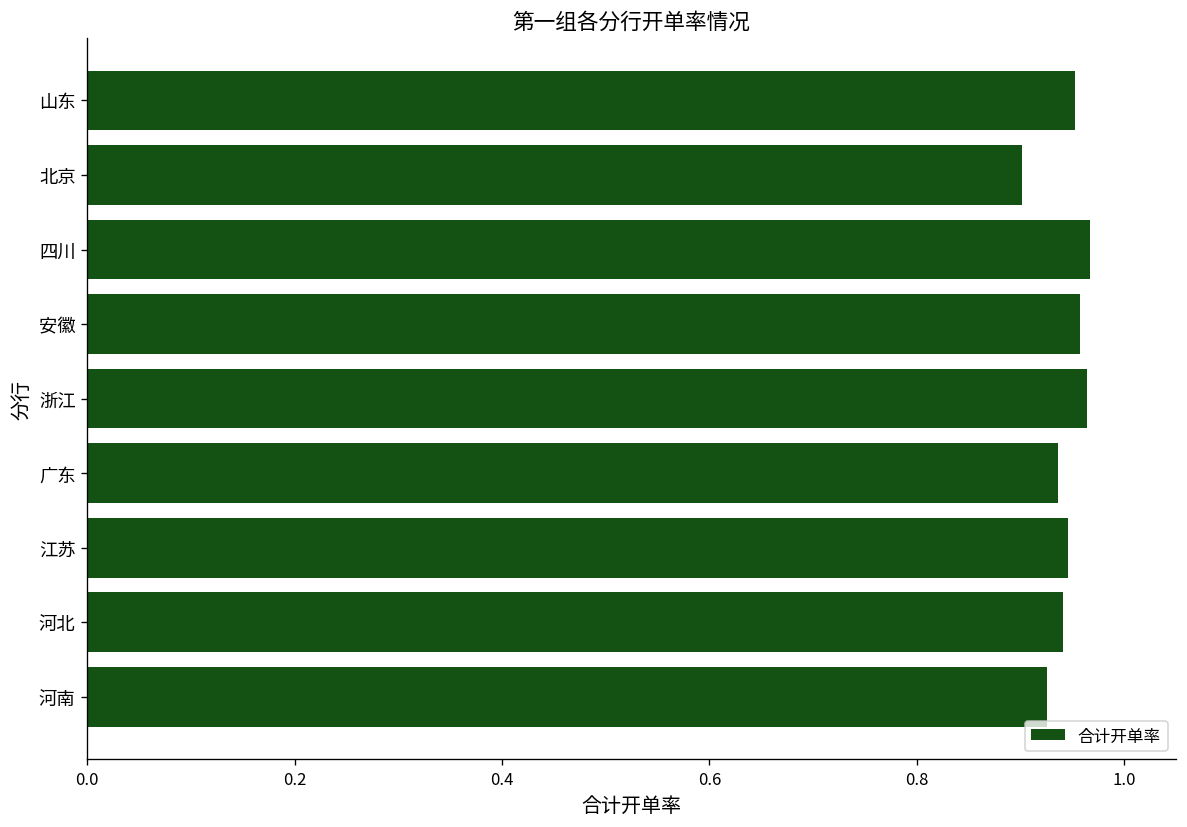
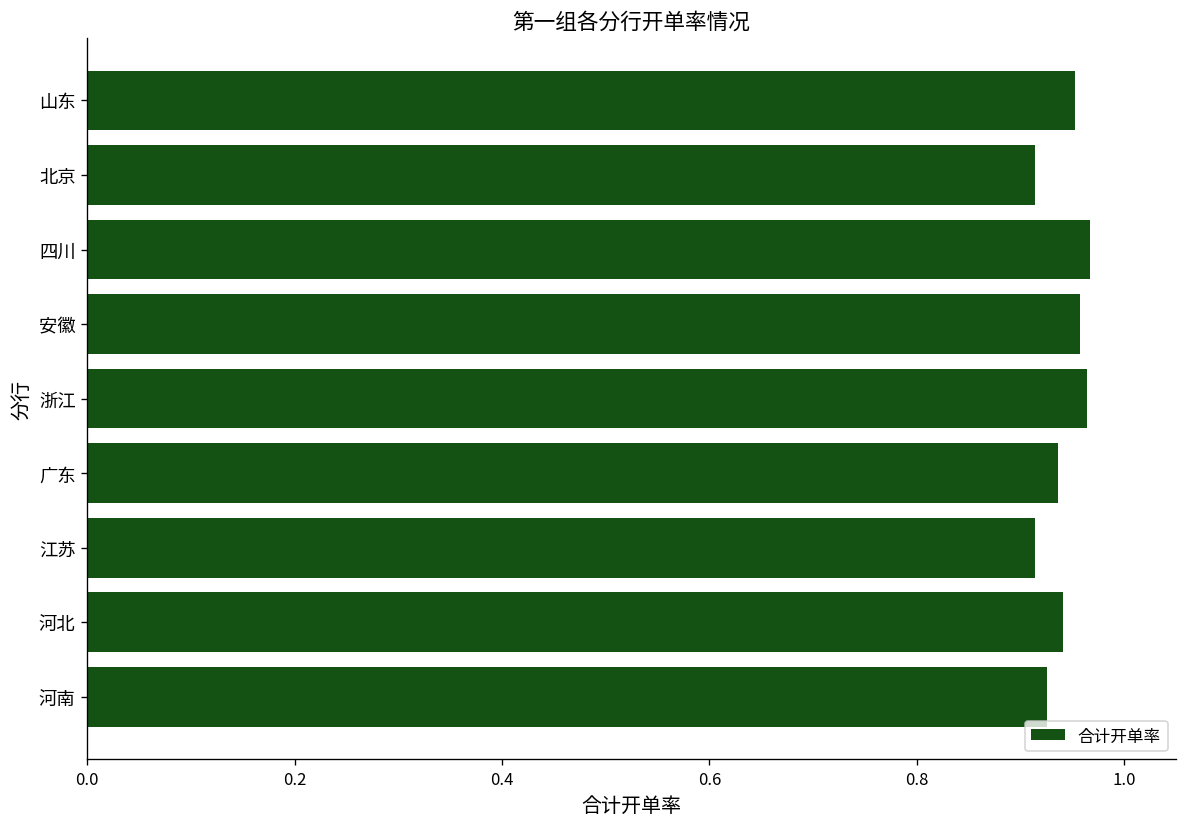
  {
    "山东": 0.95,
-   "北京": 0.90,
+   "北京": 0.91,
    "四川": 0.97,
    "安徽": 0.96,
    "浙江": 0.96,
    "广东": 0.94,
-   "江苏": 0.95,
+   "江苏": 0.91,
    "河北": 0.94,
    "河南": 0.93
  }
